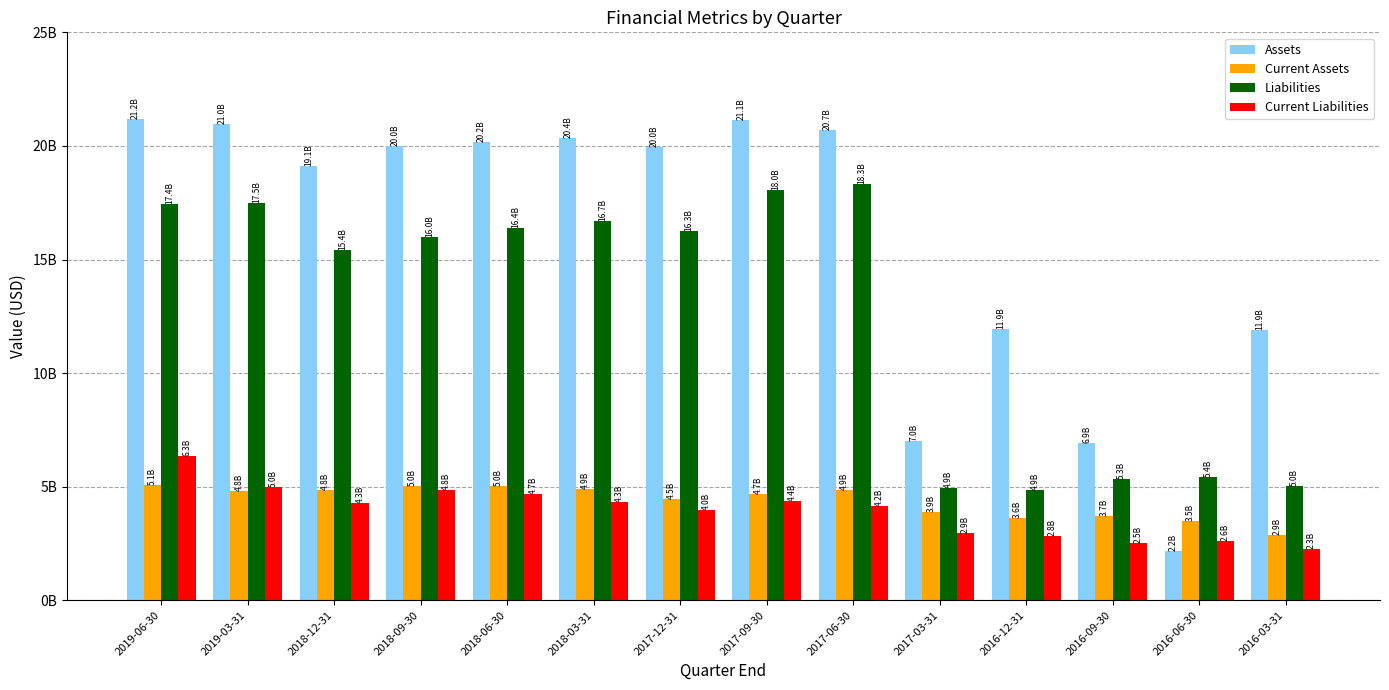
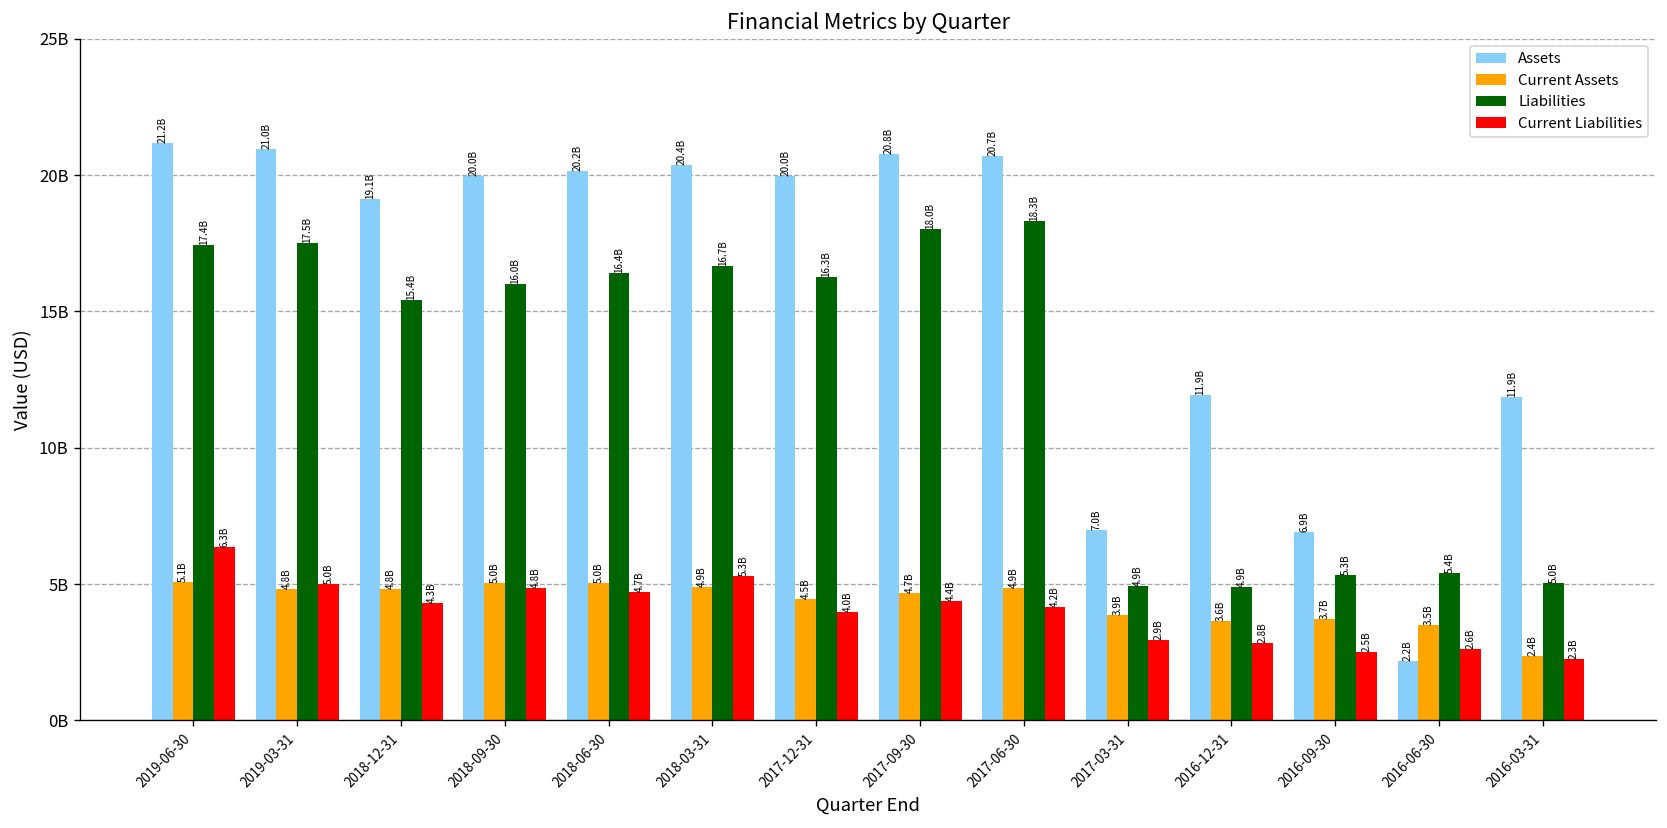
  {
    "Assets": {
      "2019-06-30": "21.2B",
      "2019-03-31": "21.0B",
      "2018-12-31": "19.1B",
      "2018-09-30": "20.0B",
      "2018-06-30": "20.2B",
      "2018-03-31": "20.4B",
      "2017-12-31": "20.0B",
-     "2017-09-30": "21.1B",
+     "2017-09-30": "20.8B",
      "2017-06-30": "20.7B",
      "2017-03-31": "7.0B",
      "2016-12-31": "11.9B",
      "2016-09-30": "6.9B",
      "2016-06-30": "2.2B",
      "2016-03-31": "11.9B"
    },
    "Current Assets": {
      "2019-06-30": "5.1B",
      "2019-03-31": "4.8B",
      "2018-12-31": "4.8B",
      "2018-09-30": "5.0B",
      "2018-06-30": "5.0B",
      "2018-03-31": "4.9B",
      "2017-12-31": "4.5B",
      "2017-09-30": "4.7B",
      "2017-06-30": "4.9B",
      "2017-03-31": "3.9B",
      "2016-12-31": "3.6B",
      "2016-09-30": "3.7B",
      "2016-06-30": "3.5B",
-     "2016-03-31": "2.9B"
+     "2016-03-31": "2.4B"
    },
    "Liabilities": {
      "2019-06-30": "17.4B",
      "2019-03-31": "17.5B",
      "2018-12-31": "15.4B",
      "2018-09-30": "16.0B",
      "2018-06-30": "16.4B",
      "2018-03-31": "16.7B",
      "2017-12-31": "16.3B",
      "2017-09-30": "18.0B",
      "2017-06-30": "18.3B",
      "2017-03-31": "4.9B",
      "2016-12-31": "4.9B",
      "2016-09-30": "5.3B",
      "2016-06-30": "5.4B",
      "2016-03-31": "5.0B"
    },
    "Current Liabilities": {
      "2019-06-30": "6.3B",
      "2019-03-31": "5.0B",
      "2018-12-31": "4.3B",
      "2018-09-30": "4.8B",
      "2018-06-30": "4.7B",
-     "2018-03-31": "4.3B",
+     "2018-03-31": "5.3B",
      "2017-12-31": "4.0B",
      "2017-09-30": "4.4B",
      "2017-06-30": "4.2B",
      "2017-03-31": "2.9B",
      "2016-12-31": "2.8B",
      "2016-09-30": "2.5B",
      "2016-06-30": "2.6B",
      "2016-03-31": "2.3B"
    }
  }
